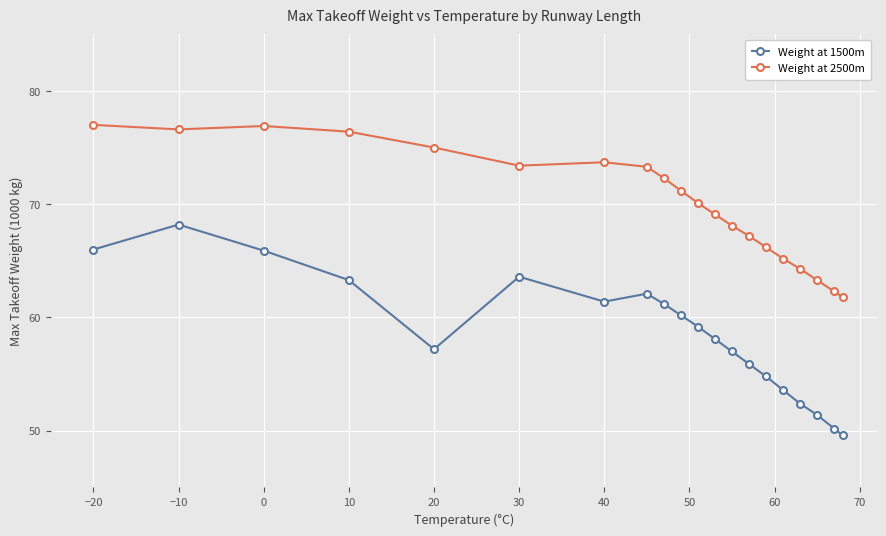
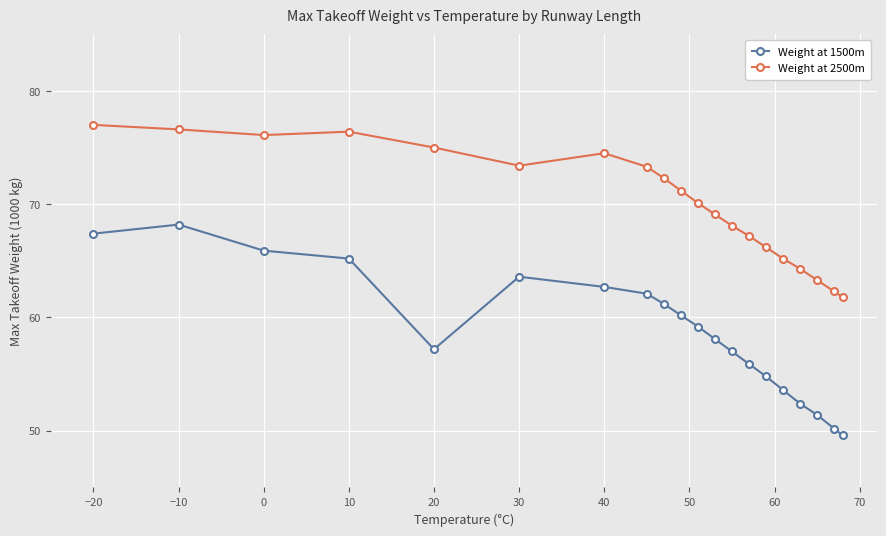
  {
    "Weight at 1500m": {
-     "−20": 66.0,
+     "−20": 67.4,
      "−10": 68.2,
      "0": 65.9,
-     "10": 63.3,
+     "10": 65.2,
      "20": 57.2,
      "30": 63.6,
-     "40": 61.4
+     "40": 62.7
    },
    "Weight at 2500m": {
      "−20": 77.0,
      "−10": 76.6,
-     "0": 76.9,
+     "0": 76.1,
      "10": 76.4,
      "20": 75.0,
      "30": 73.4,
-     "40": 73.7
+     "40": 74.5
    }
  }
